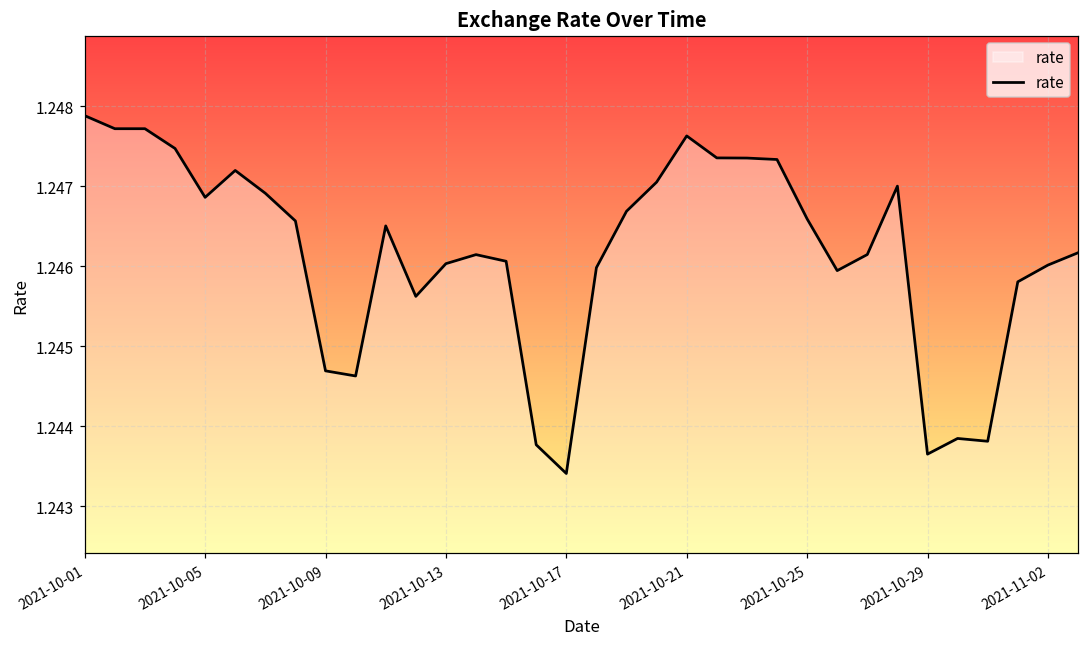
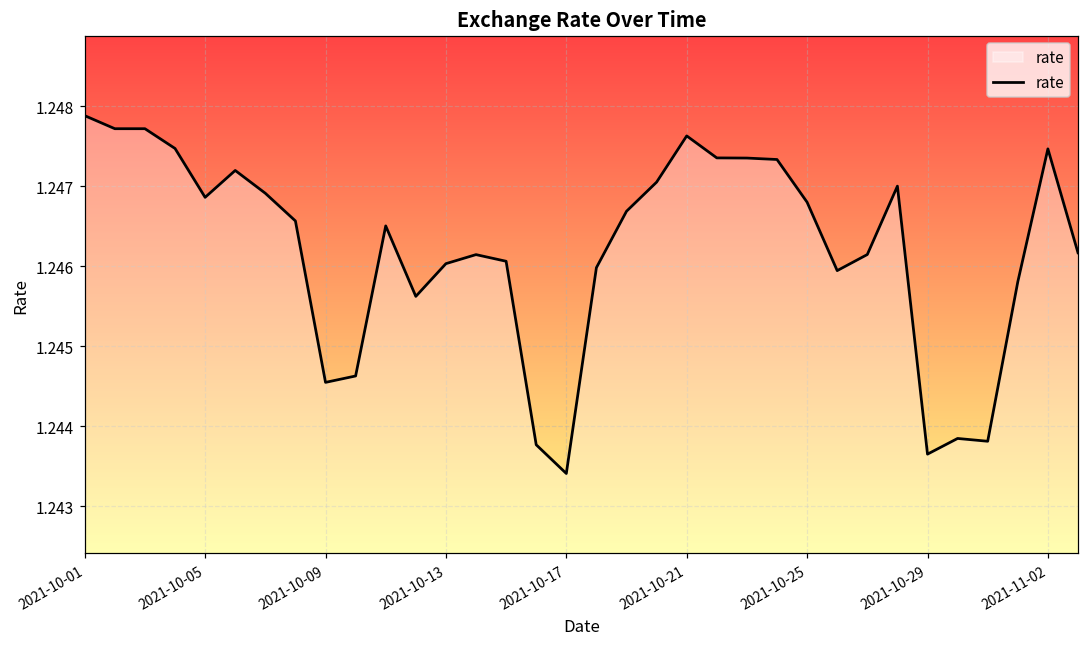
  {
    "2021-10-01": 1.2479,
    "2021-10-05": 1.2469,
-   "2021-10-09": 1.2447,
+   "2021-10-09": 1.2446,
    "2021-10-13": 1.2460,
    "2021-10-17": 1.2434,
    "2021-10-21": 1.2476,
-   "2021-10-25": 1.2466,
+   "2021-10-25": 1.2468,
    "2021-10-29": 1.2437,
-   "2021-11-02": 1.2460
+   "2021-11-02": 1.2475
  }
